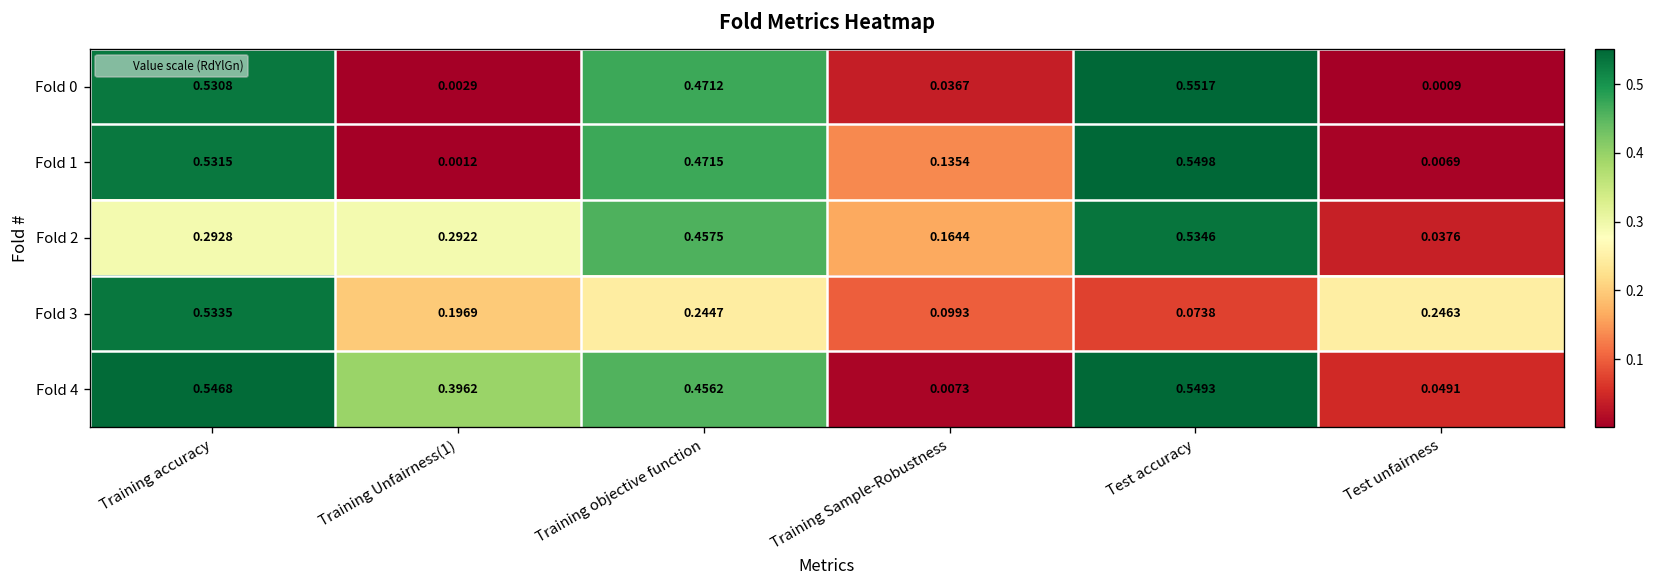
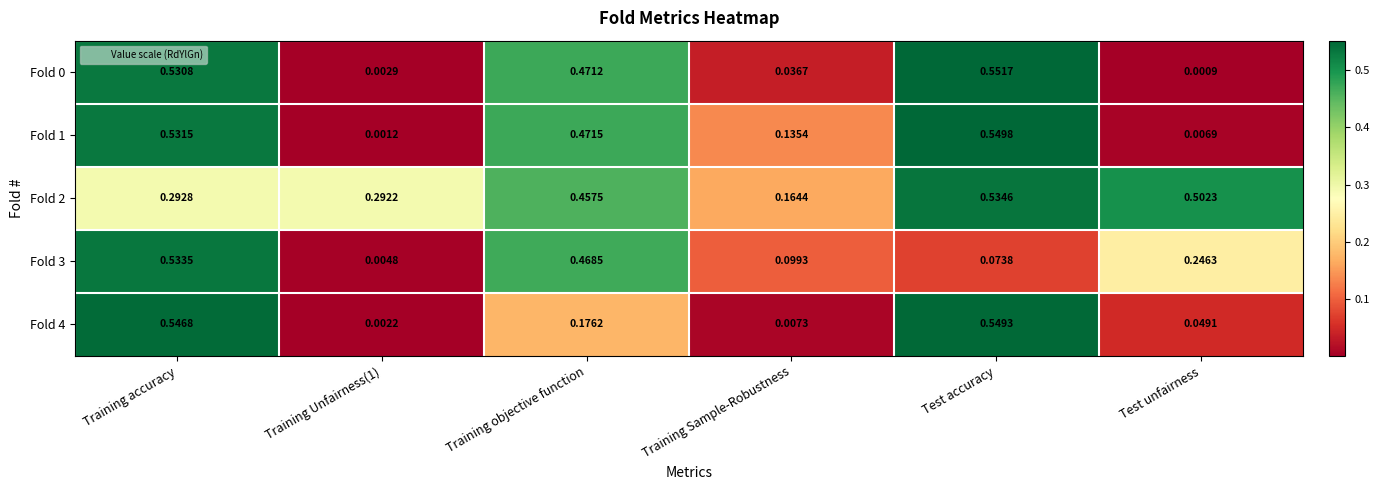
  {
    "Fold 0": {
      "Training accuracy": 0.5308,
      "Training Unfairness(1)": 0.0029,
      "Training objective function": 0.4712,
      "Training Sample-Robustness": 0.0367,
      "Test accuracy": 0.5517,
      "Test unfairness": 0.0009
    },
    "Fold 1": {
      "Training accuracy": 0.5315,
      "Training Unfairness(1)": 0.0012,
      "Training objective function": 0.4715,
      "Training Sample-Robustness": 0.1354,
      "Test accuracy": 0.5498,
      "Test unfairness": 0.0069
    },
    "Fold 2": {
      "Training accuracy": 0.2928,
      "Training Unfairness(1)": 0.2922,
      "Training objective function": 0.4575,
      "Training Sample-Robustness": 0.1644,
      "Test accuracy": 0.5346,
-     "Test unfairness": 0.0376
+     "Test unfairness": 0.5023
    },
    "Fold 3": {
      "Training accuracy": 0.5335,
-     "Training Unfairness(1)": 0.1969,
-     "Training objective function": 0.2447,
+     "Training Unfairness(1)": 0.0048,
+     "Training objective function": 0.4685,
      "Training Sample-Robustness": 0.0993,
      "Test accuracy": 0.0738,
      "Test unfairness": 0.2463
    },
    "Fold 4": {
      "Training accuracy": 0.5468,
-     "Training Unfairness(1)": 0.3962,
-     "Training objective function": 0.4562,
+     "Training Unfairness(1)": 0.0022,
+     "Training objective function": 0.1762,
      "Training Sample-Robustness": 0.0073,
      "Test accuracy": 0.5493,
      "Test unfairness": 0.0491
    }
  }
